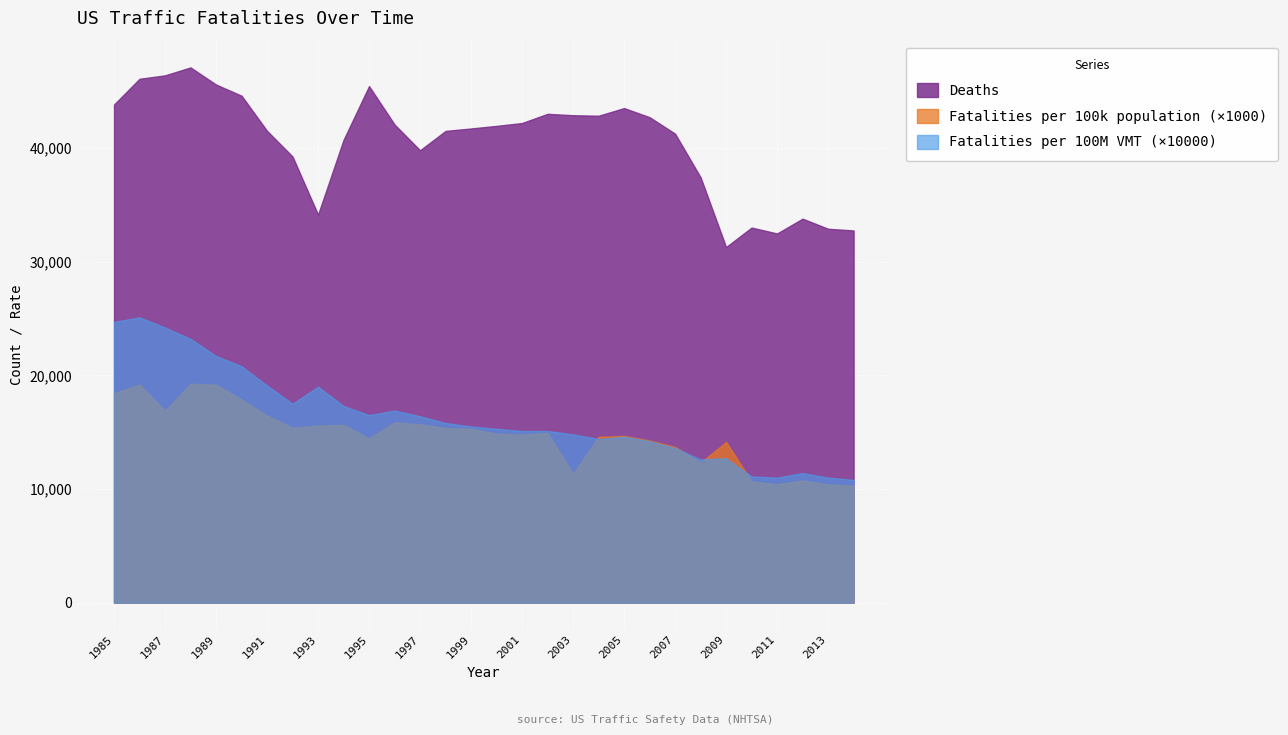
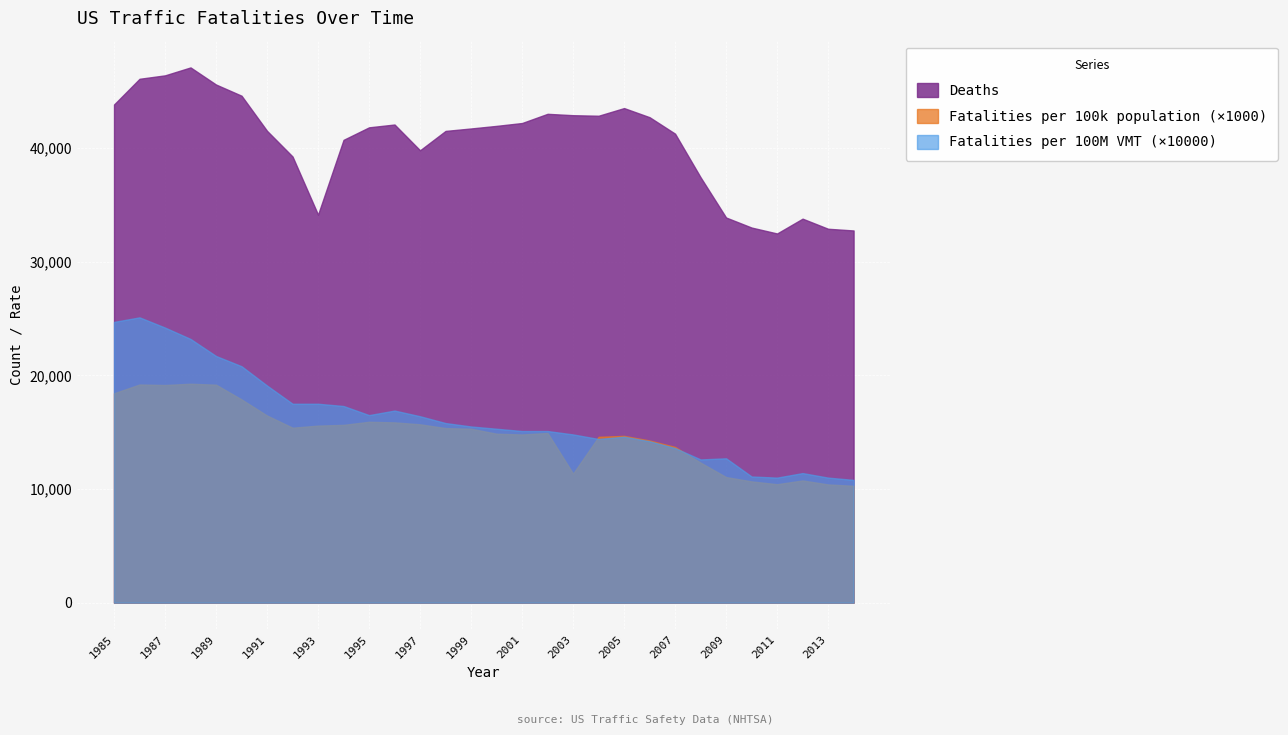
  {
    "Deaths": {
      "1985": "43,800",
      "1987": "46,400",
      "1989": "45,600",
      "1991": "41,500",
      "1993": "34,100",
-     "1995": "45,400",
+     "1995": "41,800",
      "1997": "39,800",
      "1999": "41,700",
      "2001": "42,200",
      "2003": "42,900",
      "2005": "43,500",
      "2007": "41,300",
-     "2009": "31,300",
+     "2009": "33,900",
      "2011": "32,500",
      "2013": "32,900"
    },
    "Fatalities per 100k population (×1000)": {
      "1985": "18,400",
-     "1987": "16,900",
+     "1987": "19,100",
      "1989": "19,200",
      "1991": "16,500",
      "1993": "15,600",
-     "1995": "14,400",
+     "1995": "15,900",
      "1997": "15,700",
      "2001": "14,800",
      "2003": "11,300",
-     "2009": "14,100",
+     "2009": "11,000",
      "2011": "10,400",
      "2013": "10,400"
    },
    "Fatalities per 100M VMT (×10000)": {
      "1985": "24,700",
      "1987": "24,200",
      "1989": "21,700",
      "1991": "19,100",
-     "1993": "19,000",
+     "1993": "17,500",
      "1995": "16,500",
      "1997": "16,400",
      "2001": "15,100",
      "2003": "14,800",
      "2009": "12,700",
      "2011": "11,000",
      "2013": "11,000"
    }
  }
